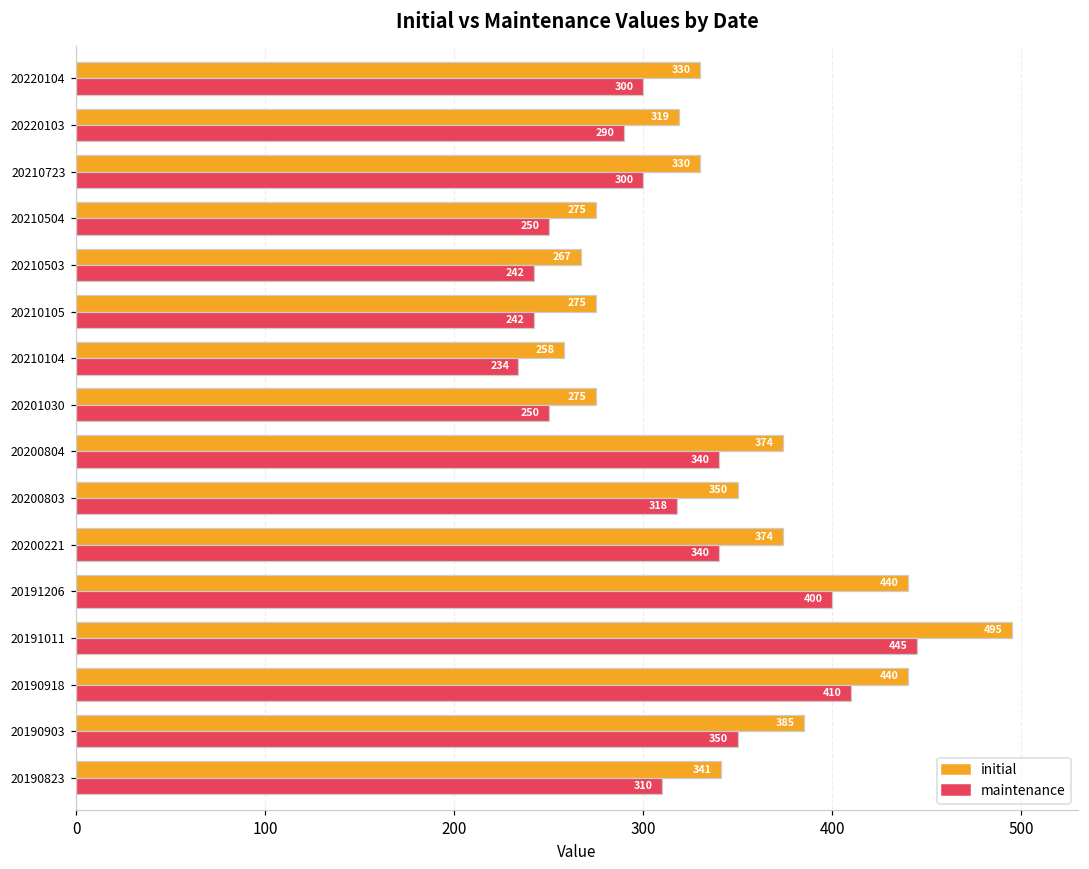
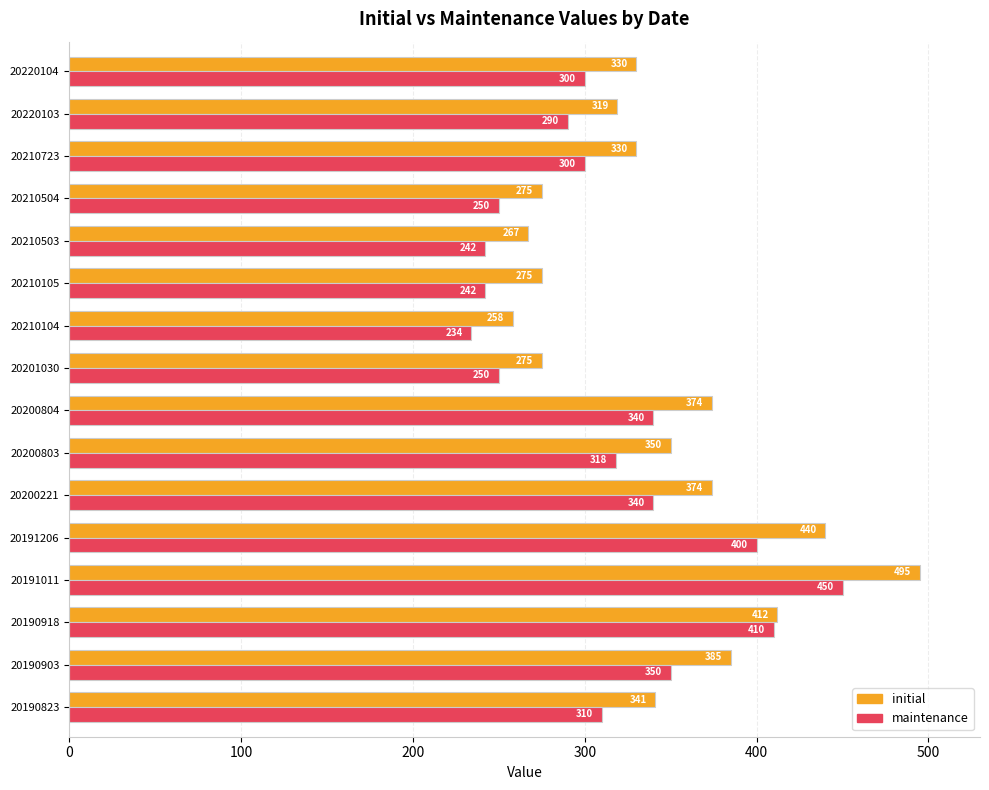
  {
    "initial": {
      "20220104": 330,
      "20220103": 319,
      "20210723": 330,
      "20210504": 275,
      "20210503": 267,
      "20210105": 275,
      "20210104": 258,
      "20201030": 275,
      "20200804": 374,
      "20200803": 350,
      "20200221": 374,
      "20191206": 440,
      "20191011": 495,
-     "20190918": 440,
+     "20190918": 412,
      "20190903": 385,
      "20190823": 341
    },
    "maintenance": {
      "20220104": 300,
      "20220103": 290,
      "20210723": 300,
      "20210504": 250,
      "20210503": 242,
      "20210105": 242,
      "20210104": 234,
      "20201030": 250,
      "20200804": 340,
      "20200803": 318,
      "20200221": 340,
      "20191206": 400,
-     "20191011": 445,
+     "20191011": 450,
      "20190918": 410,
      "20190903": 350,
      "20190823": 310
    }
  }
